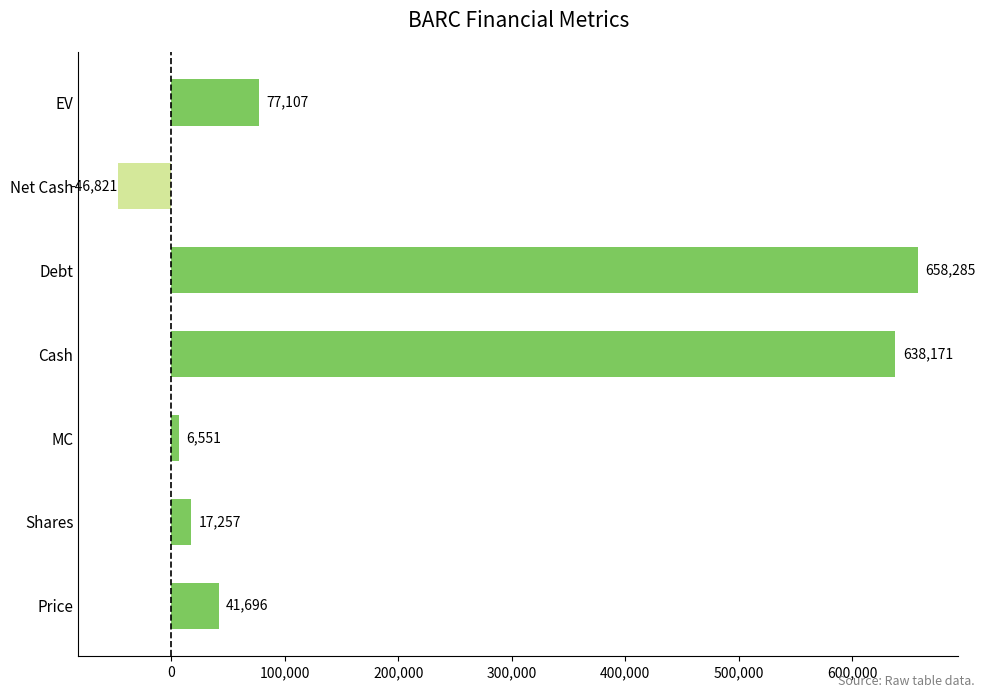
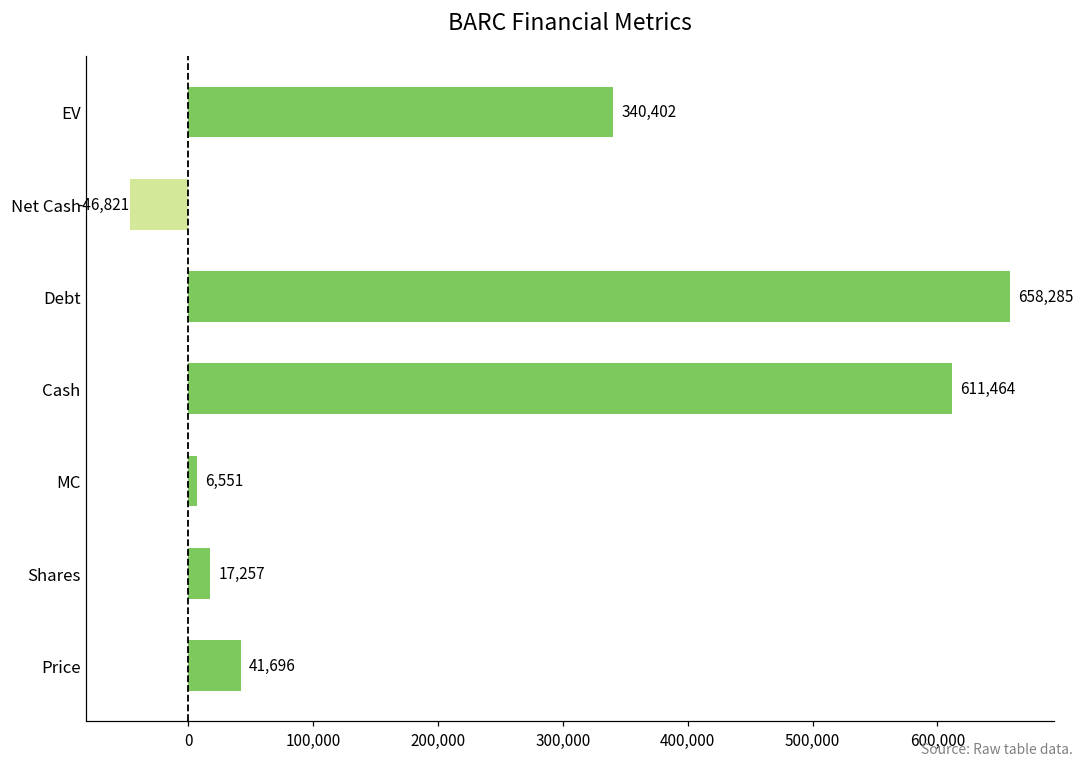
  {
-   "EV": "77,107",
+   "EV": "340,402",
    "Net Cash": "-46,821",
    "Debt": "658,285",
-   "Cash": "638,171",
+   "Cash": "611,464",
    "MC": "6,551",
    "Shares": "17,257",
    "Price": "41,696"
  }
